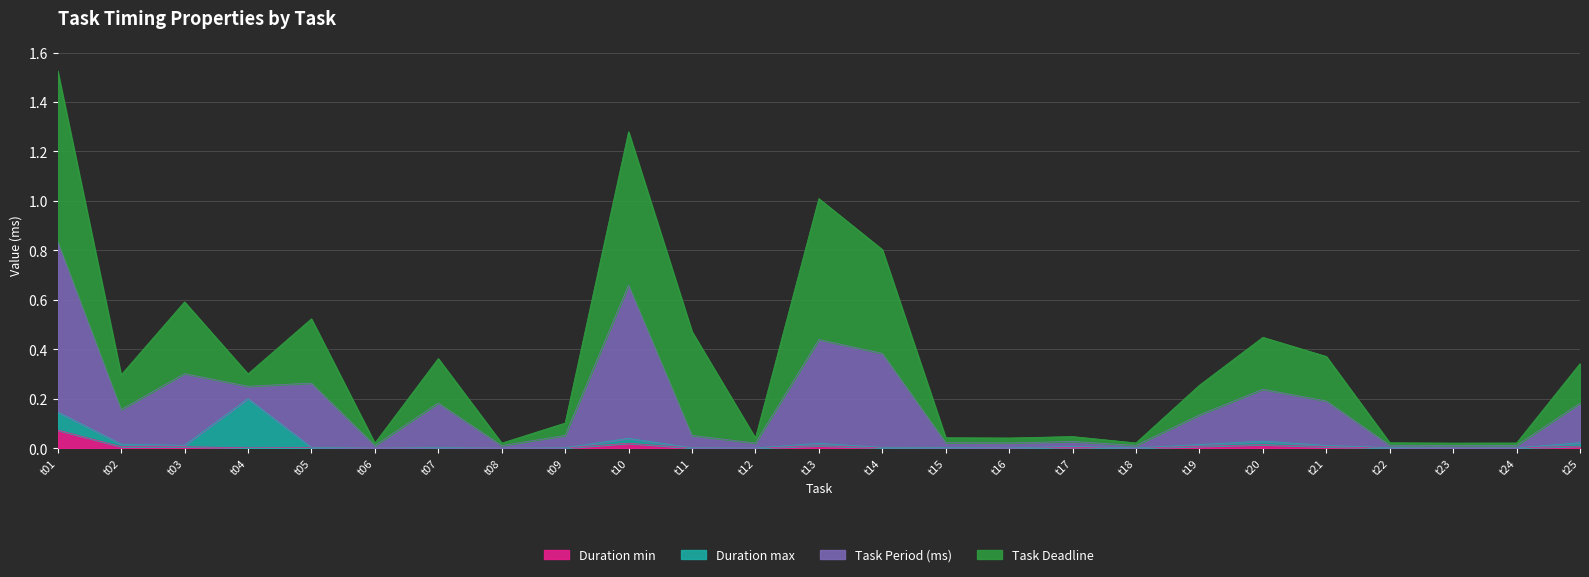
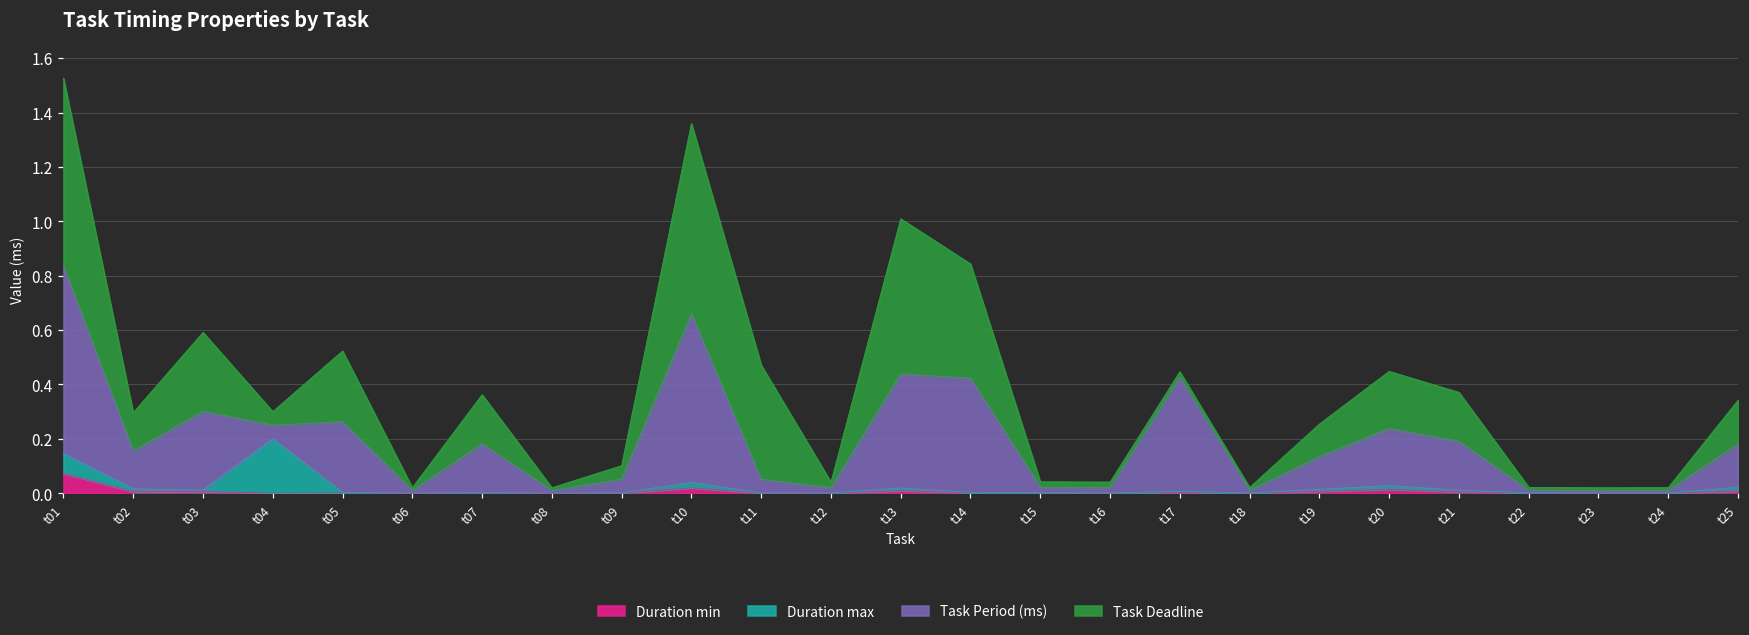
  {
    "Duration min": {
      "t01": 0.07,
      "t04": 0.00,
      "t10": 0.02,
      "t20": 0.01,
      "t25": 0.01
    },
    "Duration max": {
      "t01": 0.07,
      "t04": 0.20,
      "t10": 0.02,
      "t20": 0.01,
      "t25": 0.01
    },
    "Task Period (ms)": {
      "t01": 0.69,
      "t02": 0.14,
      "t03": 0.29,
      "t04": 0.05,
      "t05": 0.26,
      "t07": 0.18,
      "t09": 0.05,
      "t10": 0.62,
      "t11": 0.05,
      "t12": 0.02,
      "t13": 0.42,
-     "t14": 0.38,
+     "t14": 0.42,
      "t15": 0.02,
      "t16": 0.02,
-     "t17": 0.02,
+     "t17": 0.42,
      "t19": 0.12,
      "t20": 0.21,
      "t21": 0.18,
      "t25": 0.16
    },
    "Task Deadline": {
      "t01": 0.69,
      "t02": 0.14,
      "t03": 0.29,
      "t04": 0.05,
      "t05": 0.26,
      "t07": 0.18,
      "t09": 0.05,
-     "t10": 0.62,
+     "t10": 0.70,
      "t11": 0.42,
      "t12": 0.02,
      "t13": 0.57,
      "t14": 0.42,
      "t15": 0.02,
      "t16": 0.02,
      "t17": 0.02,
      "t19": 0.12,
      "t20": 0.21,
      "t21": 0.18,
      "t25": 0.16
    }
  }
